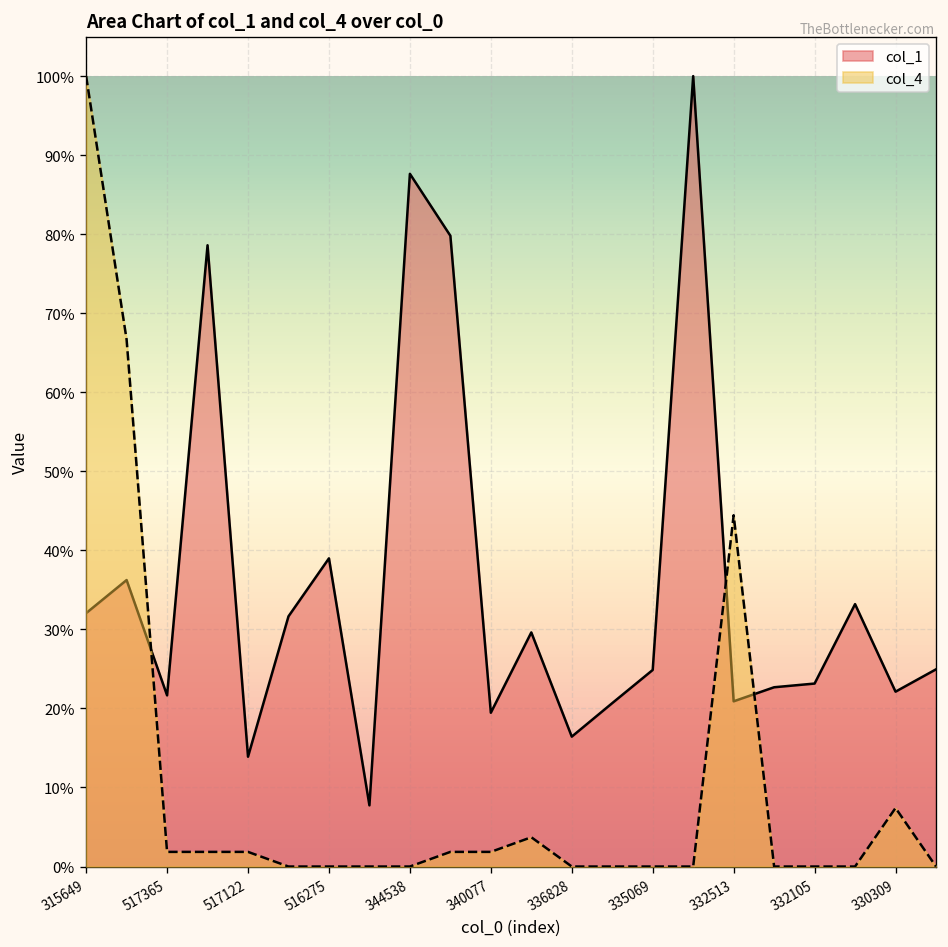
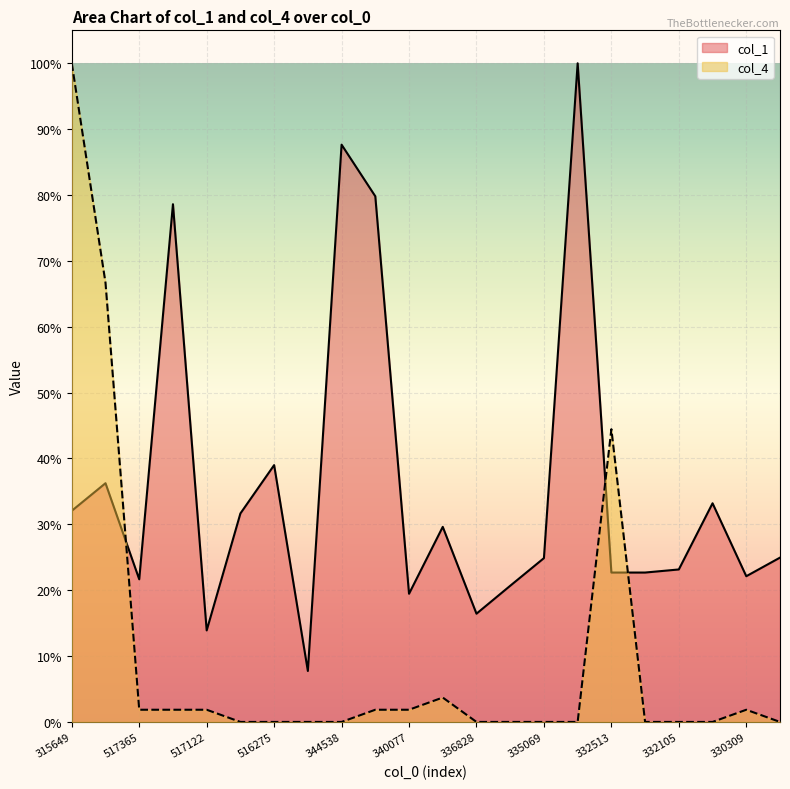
  {
    "col_1": {
      "315649": "32%",
      "517365": "22%",
      "517122": "14%",
      "516275": "39%",
      "344538": "88%",
      "340077": "19%",
      "336828": "16%",
      "335069": "25%",
-     "332513": "21%",
+     "332513": "23%",
      "332105": "23%",
      "330309": "22%"
    },
    "col_4": {
      "315649": "100%",
      "517365": "2%",
      "517122": "2%",
      "516275": "0%",
      "344538": "0%",
      "340077": "2%",
      "336828": "0%",
      "335069": "0%",
      "332513": "44%",
      "332105": "0%",
-     "330309": "7%"
+     "330309": "2%"
    }
  }
